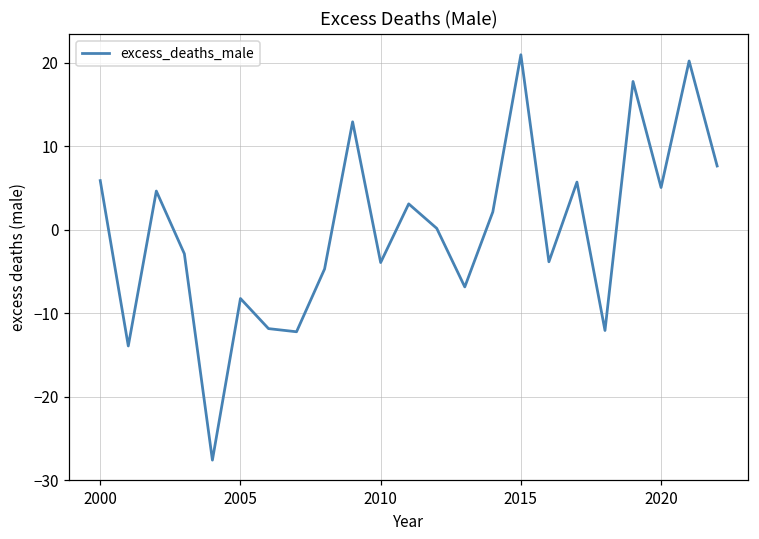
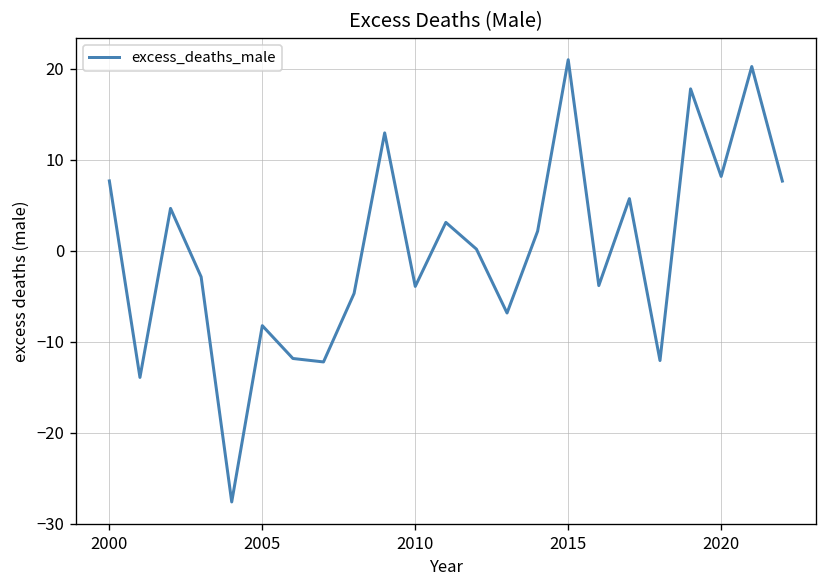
  {
-   "2000": 6,
+   "2000": 8,
    "2005": -8,
    "2010": -4,
    "2015": 21,
-   "2020": 5
+   "2020": 8
  }
